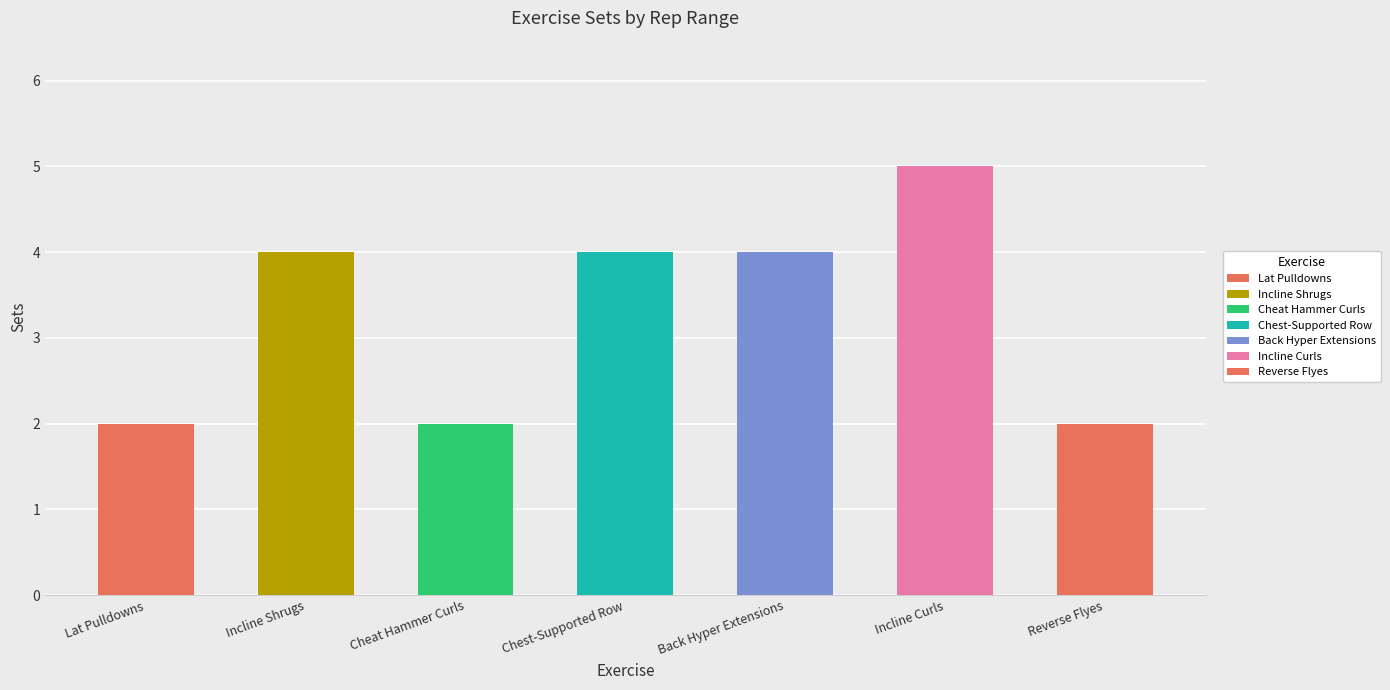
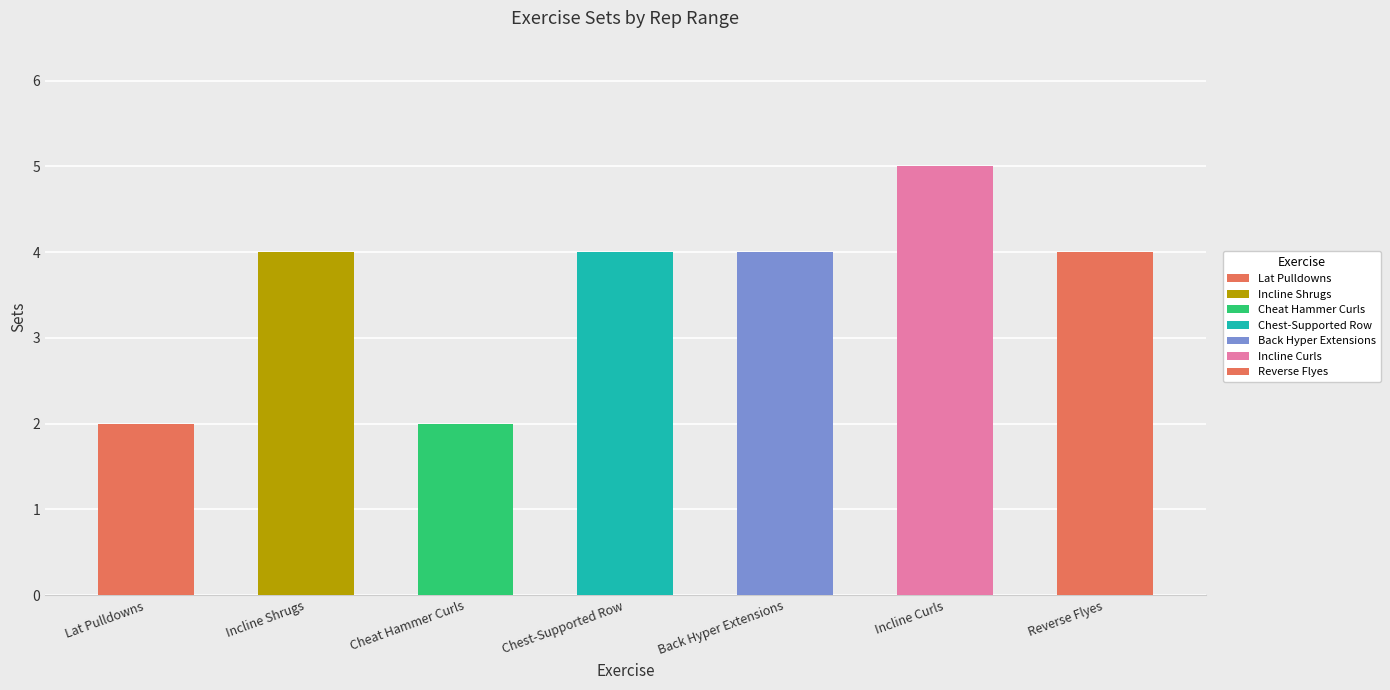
  {
    "Lat Pulldowns": 2,
    "Incline Shrugs": 4,
    "Cheat Hammer Curls": 2,
    "Chest-Supported Row": 4,
    "Back Hyper Extensions": 4,
    "Incline Curls": 5,
-   "Reverse Flyes": 2
+   "Reverse Flyes": 4
  }
